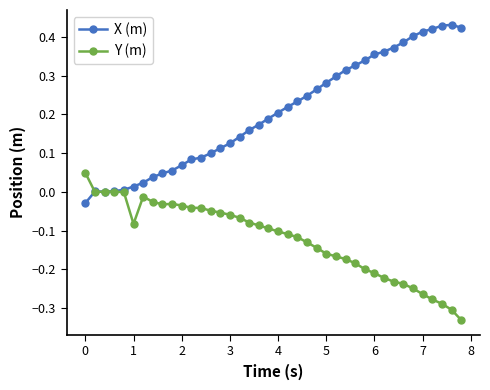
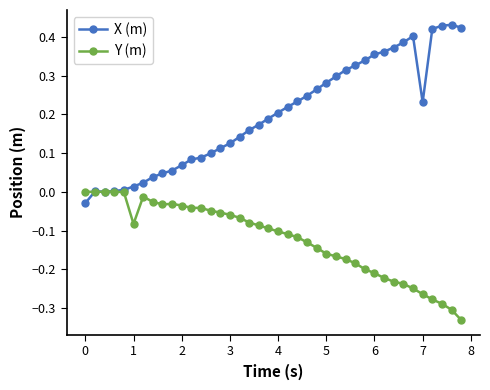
  {
    "X (m)": {
      "0": -0.03,
      "1": 0.01,
      "2": 0.07,
      "3": 0.13,
      "4": 0.20,
      "5": 0.28,
      "6": 0.35,
-     "7": 0.41
+     "7": 0.23
    },
    "Y (m)": {
-     "0": 0.05,
+     "0": 0.00,
      "1": -0.08,
      "2": -0.04,
      "3": -0.06,
      "4": -0.10,
      "5": -0.16,
      "6": -0.21,
      "7": -0.26
    }
  }
